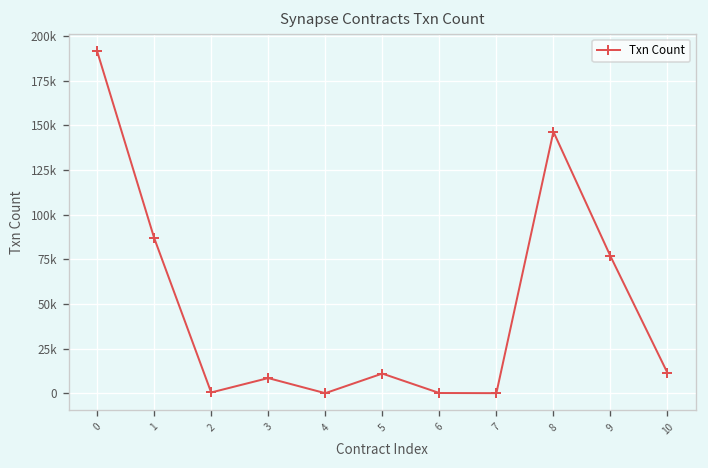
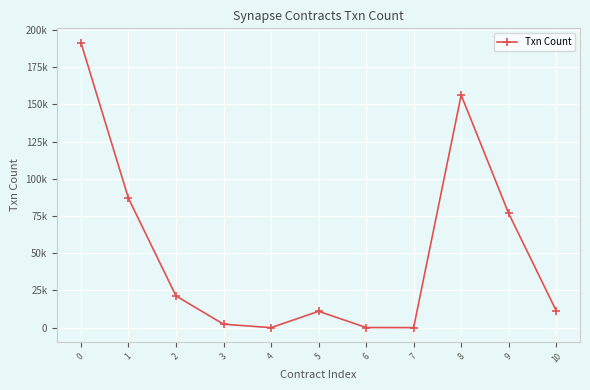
  {
    "0": 192000,
    "1": 87000,
-   "2": 0,
-   "3": 8000,
+   "2": 21000,
+   "3": 2000,
    "4": 0,
    "5": 11000,
    "6": 0,
    "7": 0,
-   "8": 146000,
+   "8": 156000,
    "9": 77000,
    "10": 11000
  }
